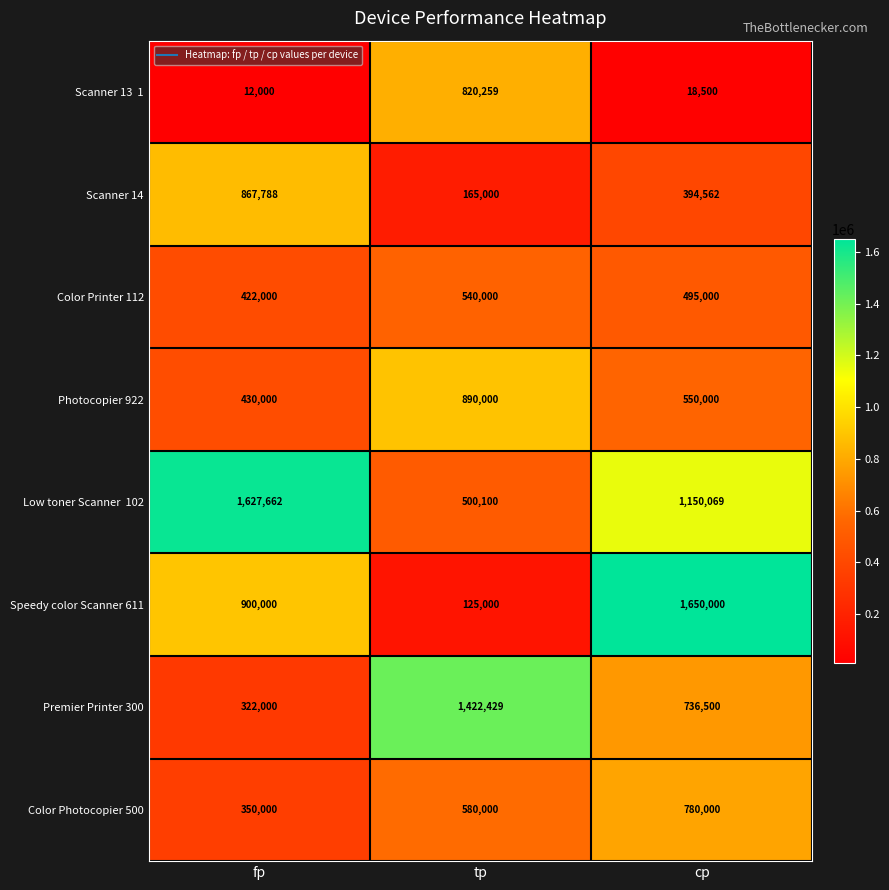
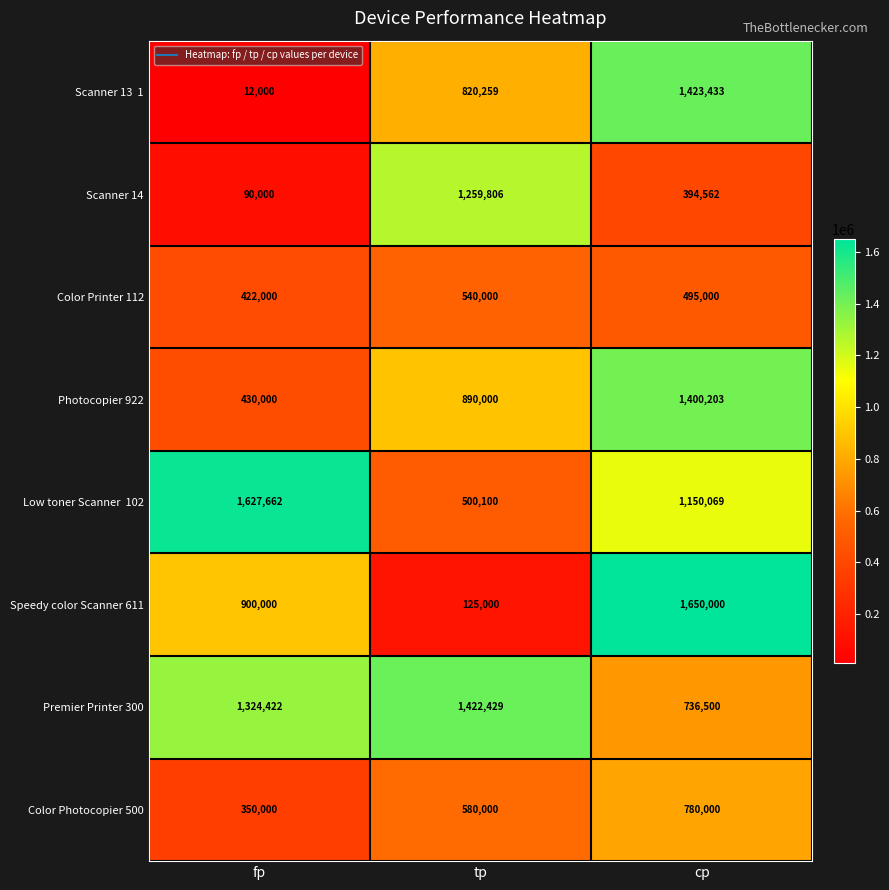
  {
    "Scanner 13 1": {
      "fp": "12,000",
      "tp": "820,259",
-     "cp": "18,500"
+     "cp": "1,423,433"
    },
    "Scanner 14": {
-     "fp": "867,788",
-     "tp": "165,000",
+     "fp": "90,000",
+     "tp": "1,259,806",
      "cp": "394,562"
    },
    "Color Printer 112": {
      "fp": "422,000",
      "tp": "540,000",
      "cp": "495,000"
    },
    "Photocopier 922": {
      "fp": "430,000",
      "tp": "890,000",
-     "cp": "550,000"
+     "cp": "1,400,203"
    },
    "Low toner Scanner 102": {
      "fp": "1,627,662",
      "tp": "500,100",
      "cp": "1,150,069"
    },
    "Speedy color Scanner 611": {
      "fp": "900,000",
      "tp": "125,000",
      "cp": "1,650,000"
    },
    "Premier Printer 300": {
-     "fp": "322,000",
+     "fp": "1,324,422",
      "tp": "1,422,429",
      "cp": "736,500"
    },
    "Color Photocopier 500": {
      "fp": "350,000",
      "tp": "580,000",
      "cp": "780,000"
    }
  }
